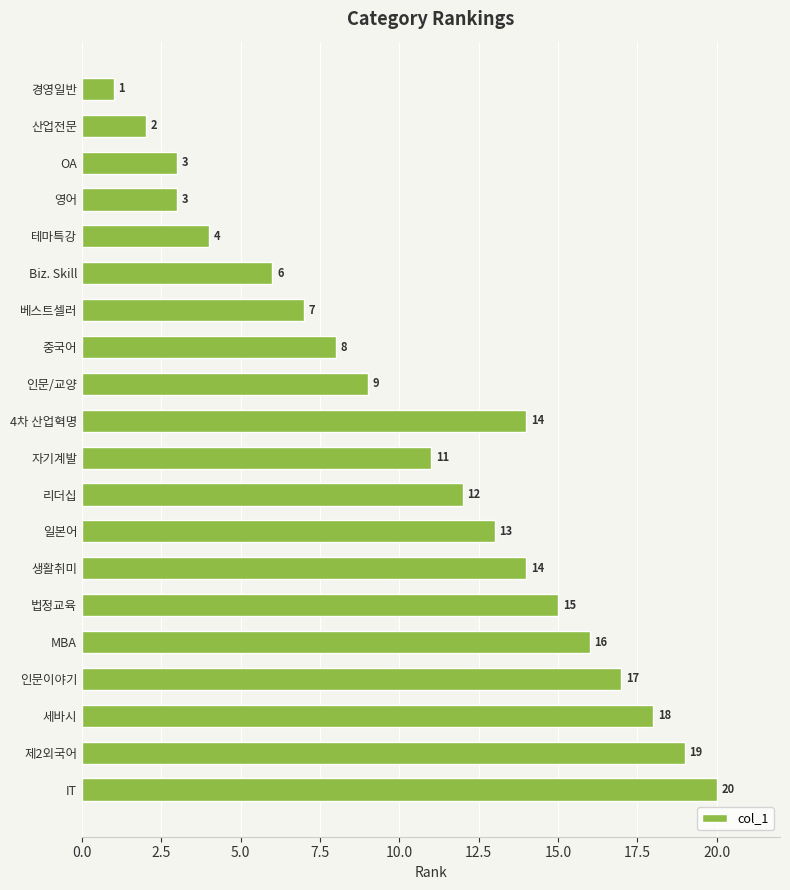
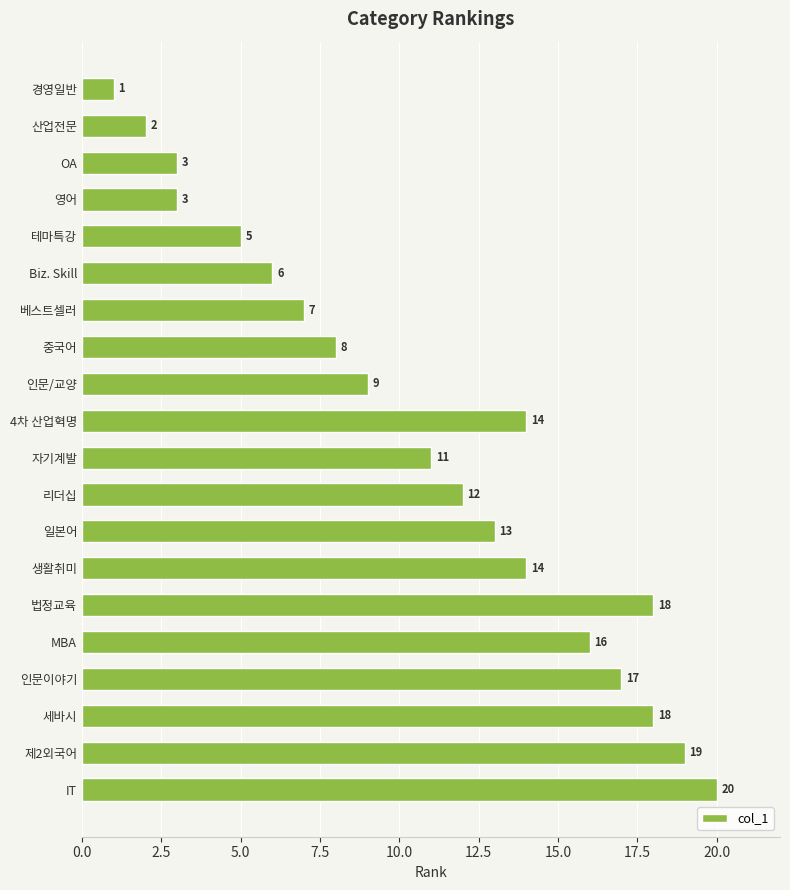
  {
    "경영일반": 1,
    "산업전문": 2,
    "OA": 3,
    "영어": 3,
-   "테마특강": 4,
+   "테마특강": 5,
    "Biz. Skill": 6,
    "베스트셀러": 7,
    "중국어": 8,
    "인문/교양": 9,
    "4차 산업혁명": 14,
    "자기계발": 11,
    "리더십": 12,
    "일본어": 13,
    "생활취미": 14,
-   "법정교육": 15,
+   "법정교육": 18,
    "MBA": 16,
    "인문이야기": 17,
    "세바시": 18,
    "제2외국어": 19,
    "IT": 20
  }
